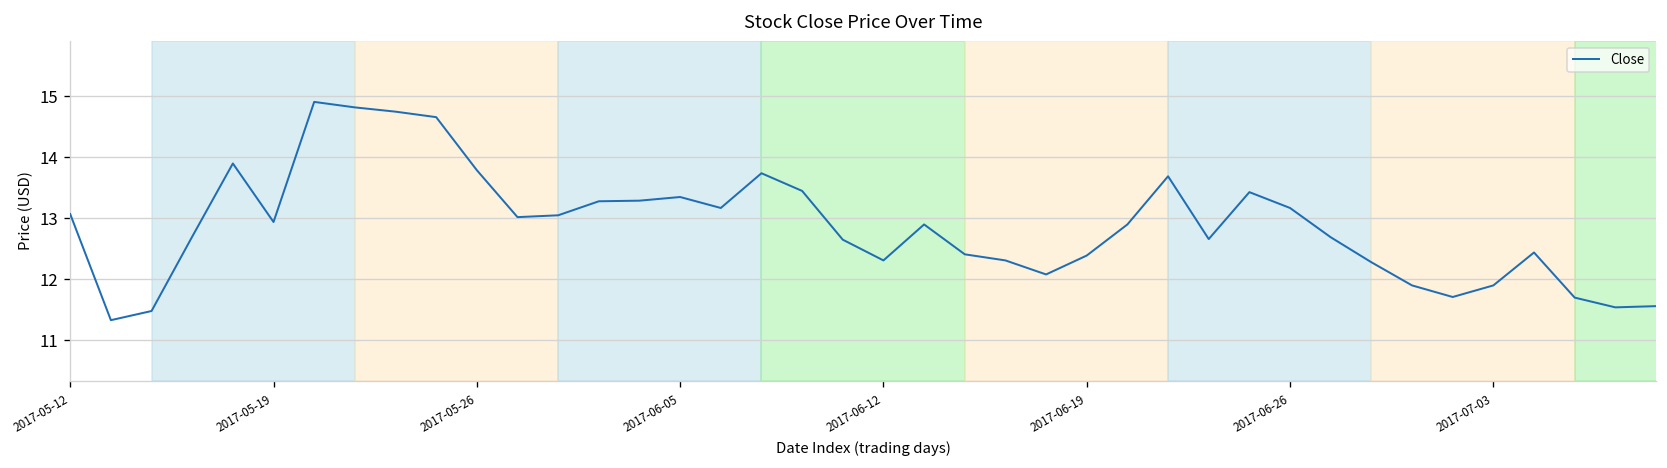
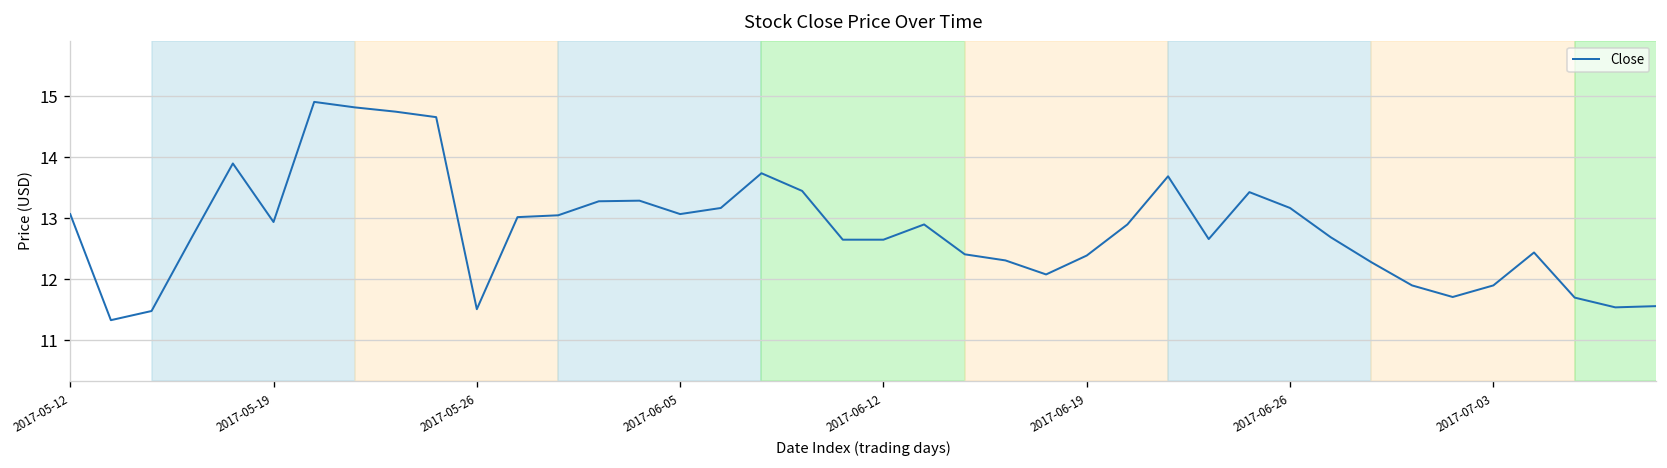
  {
    "2017-05-12": 13.1,
    "2017-05-19": 12.9,
-   "2017-05-26": 13.8,
-   "2017-06-05": 13.4,
-   "2017-06-12": 12.3,
+   "2017-05-26": 11.5,
+   "2017-06-05": 13.1,
+   "2017-06-12": 12.7,
    "2017-06-19": 12.4,
    "2017-06-26": 13.2,
    "2017-07-03": 11.9
  }
